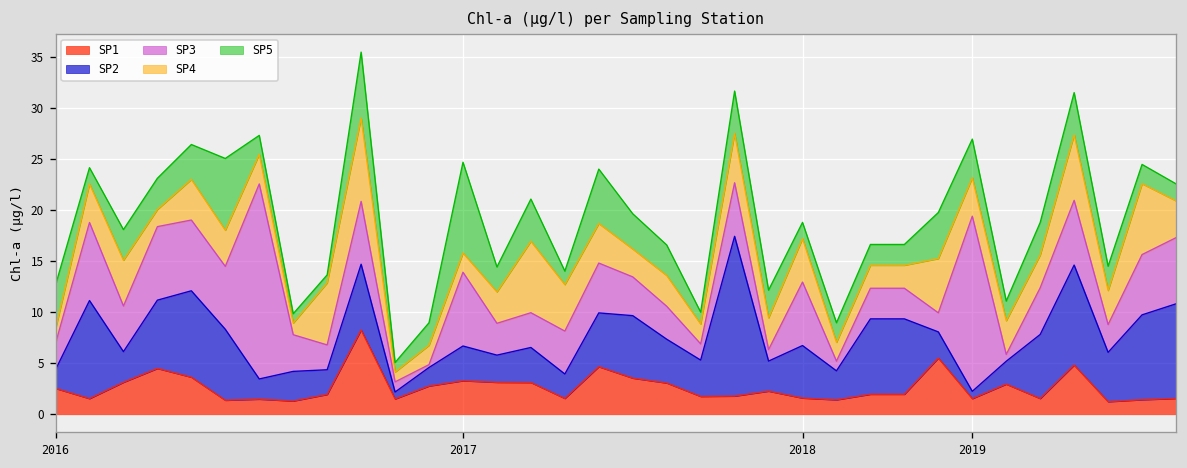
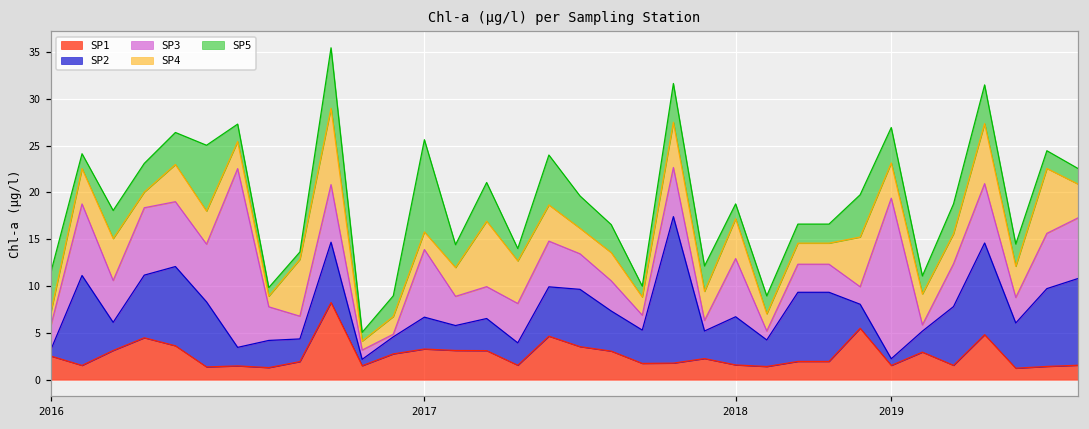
  {
    "SP1": {
      "2016": 3,
      "2017": 3,
      "2018": 2,
      "2019": 2
    },
    "SP2": {
-     "2016": 2,
+     "2016": 1,
      "2017": 3,
      "2018": 5,
      "2019": 1
    },
    "SP3": {
      "2016": 3,
      "2017": 7,
      "2018": 6,
      "2019": 17
    },
    "SP4": {
      "2016": 1,
      "2017": 2,
      "2018": 4,
      "2019": 4
    },
    "SP5": {
      "2016": 4,
-     "2017": 9,
+     "2017": 10,
      "2018": 2,
      "2019": 4
    }
  }
